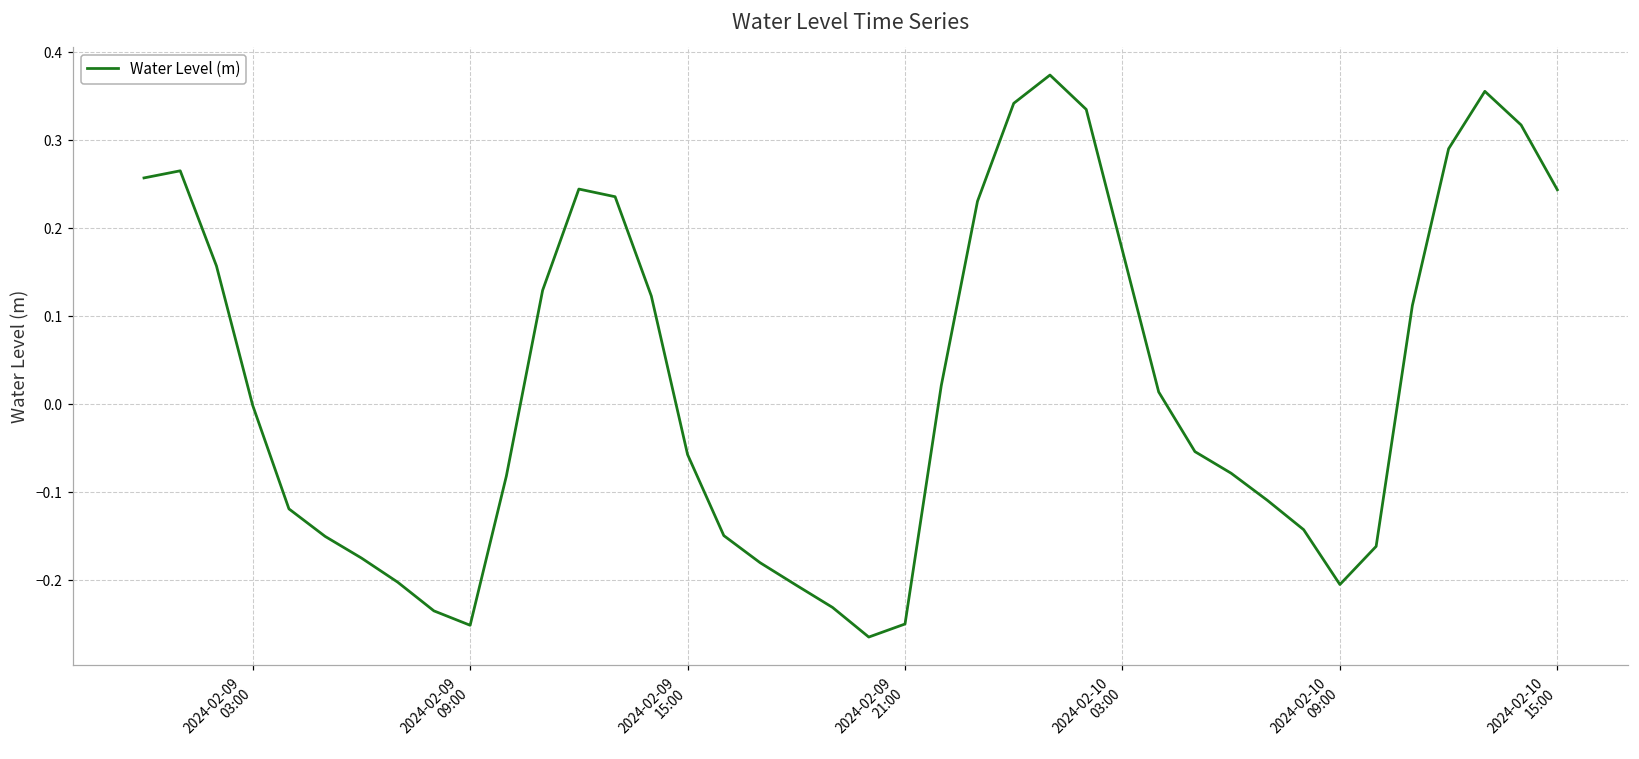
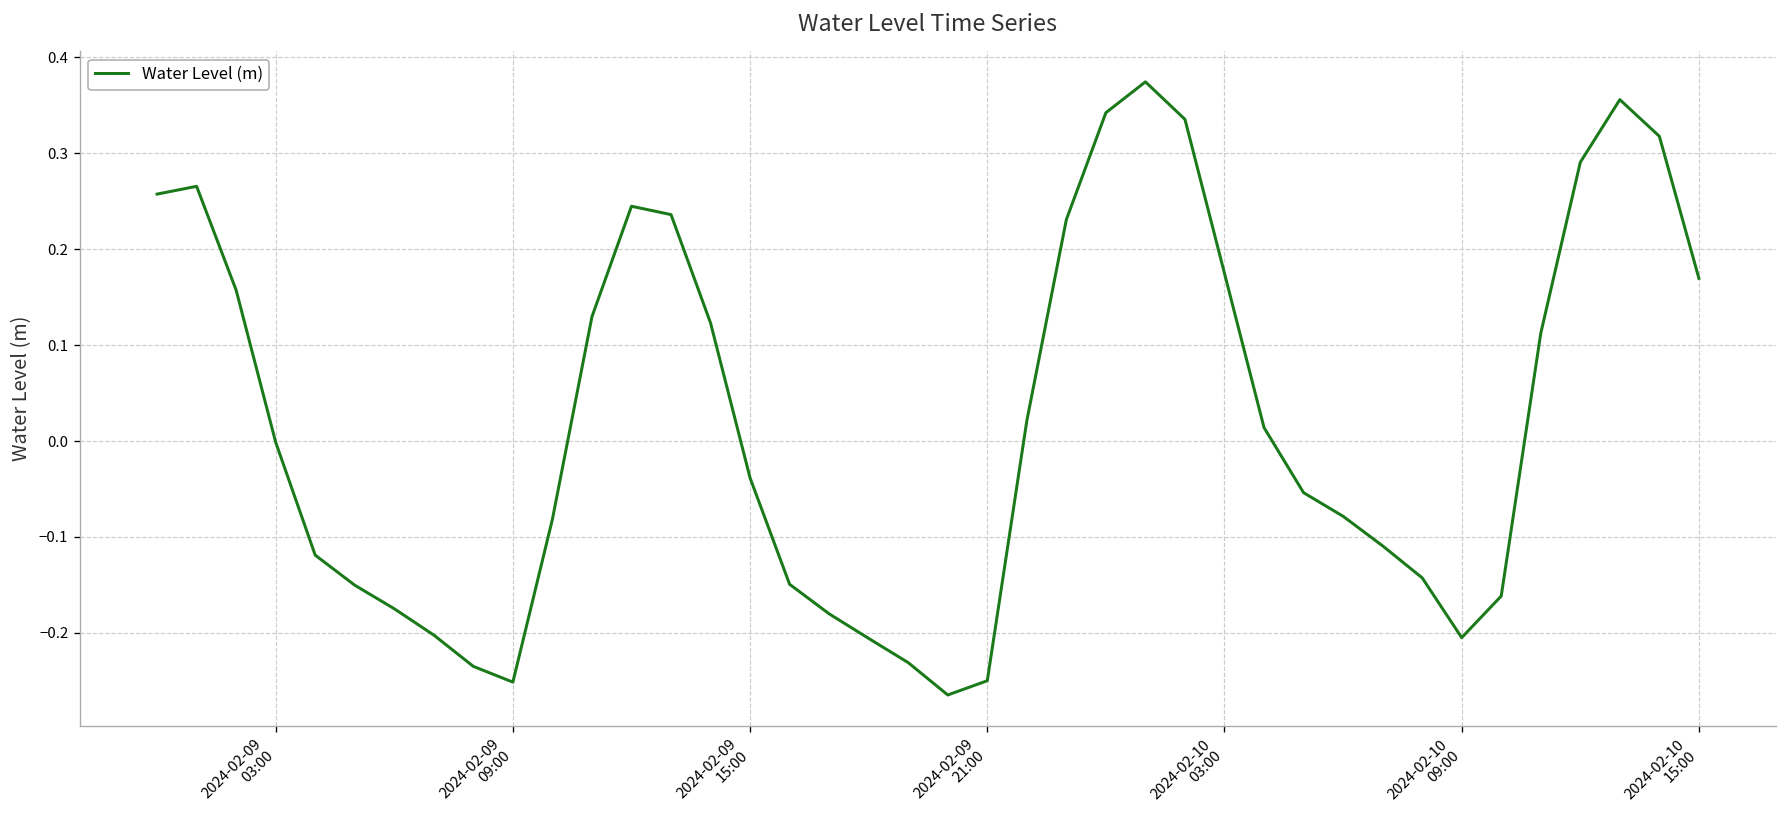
  {
    "2024-02-09 03:00": 0.00,
    "2024-02-09 09:00": -0.25,
-   "2024-02-09 15:00": -0.06,
+   "2024-02-09 15:00": -0.04,
    "2024-02-09 21:00": -0.25,
    "2024-02-10 03:00": 0.17,
    "2024-02-10 09:00": -0.20,
-   "2024-02-10 15:00": 0.24
+   "2024-02-10 15:00": 0.17
  }
